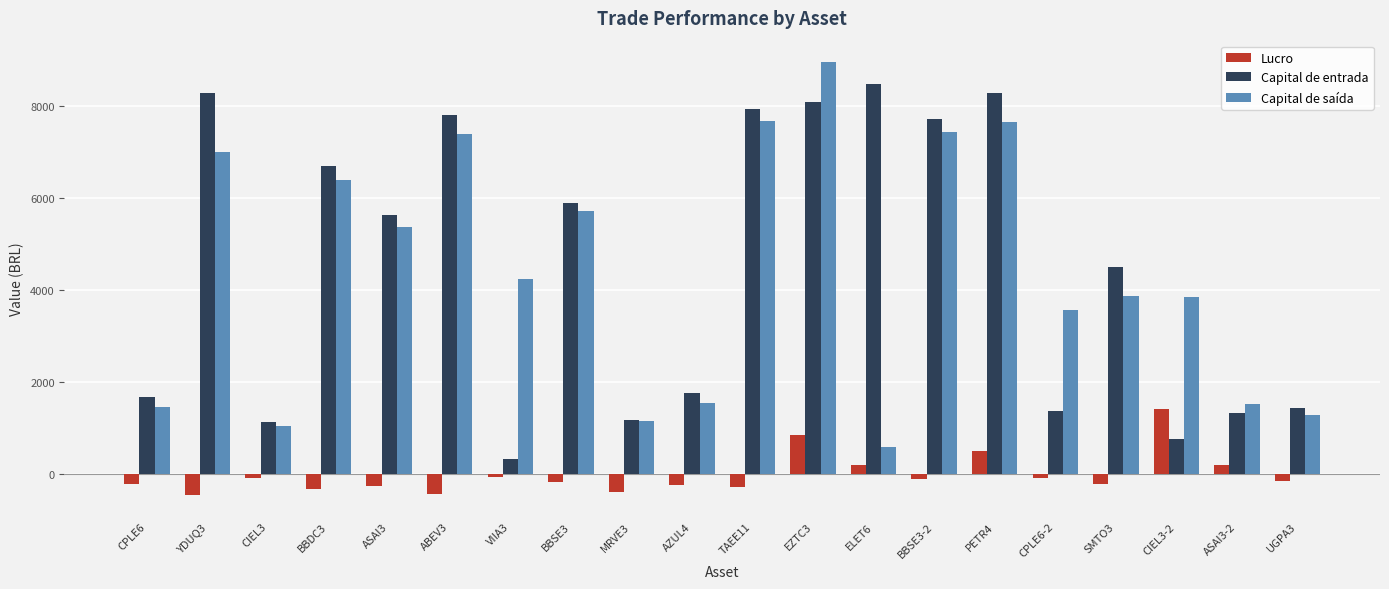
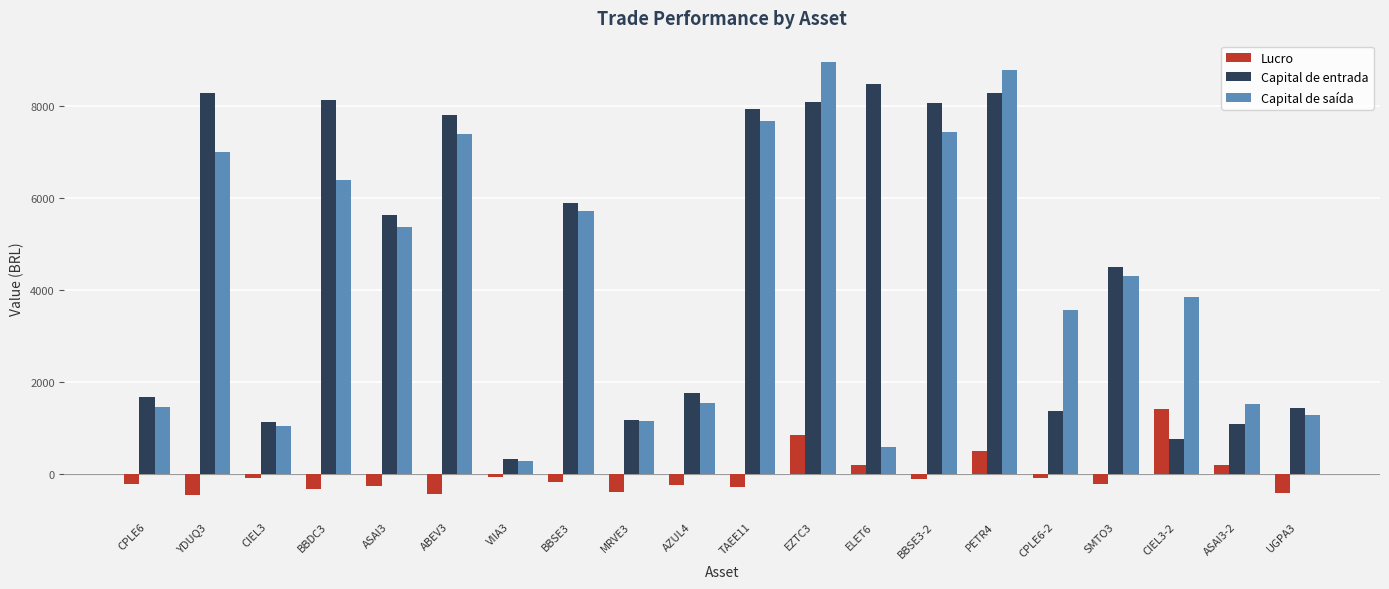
  {
    "Lucro": {
      "CPLE6": -200,
      "YDUQ3": -400,
      "CIEL3": -100,
      "BBDC3": -300,
      "ASAI3": -300,
      "ABEV3": -400,
      "BBSE3": -200,
      "MRVE3": -400,
      "AZUL4": -200,
      "TAEE11": -300,
      "EZTC3": 900,
      "ELET6": 200,
      "BBSE3-2": -100,
      "PETR4": 500,
      "CPLE6-2": -100,
      "SMTO3": -200,
      "CIEL3-2": 1400,
      "ASAI3-2": 200,
-     "UGPA3": -100
+     "UGPA3": -400
    },
    "Capital de entrada": {
      "CPLE6": 1700,
      "YDUQ3": 8300,
      "CIEL3": 1100,
-     "BBDC3": 6700,
+     "BBDC3": 8100,
      "ASAI3": 5600,
      "ABEV3": 7800,
      "VIIA3": 300,
      "BBSE3": 5900,
      "MRVE3": 1200,
      "AZUL4": 1800,
      "TAEE11": 7900,
      "EZTC3": 8100,
      "ELET6": 8500,
-     "BBSE3-2": 7700,
+     "BBSE3-2": 8100,
      "PETR4": 8300,
      "CPLE6-2": 1400,
      "SMTO3": 4500,
      "CIEL3-2": 800,
-     "ASAI3-2": 1300,
+     "ASAI3-2": 1100,
      "UGPA3": 1400
    },
    "Capital de saída": {
      "CPLE6": 1500,
      "YDUQ3": 7000,
      "CIEL3": 1100,
      "BBDC3": 6400,
      "ASAI3": 5400,
      "ABEV3": 7400,
-     "VIIA3": 4200,
+     "VIIA3": 300,
      "BBSE3": 5700,
      "MRVE3": 1200,
      "AZUL4": 1600,
      "TAEE11": 7700,
      "EZTC3": 8900,
      "ELET6": 600,
      "BBSE3-2": 7400,
-     "PETR4": 7600,
+     "PETR4": 8800,
      "CPLE6-2": 3600,
-     "SMTO3": 3900,
+     "SMTO3": 4300,
      "CIEL3-2": 3900,
      "ASAI3-2": 1500,
      "UGPA3": 1300
    }
  }
